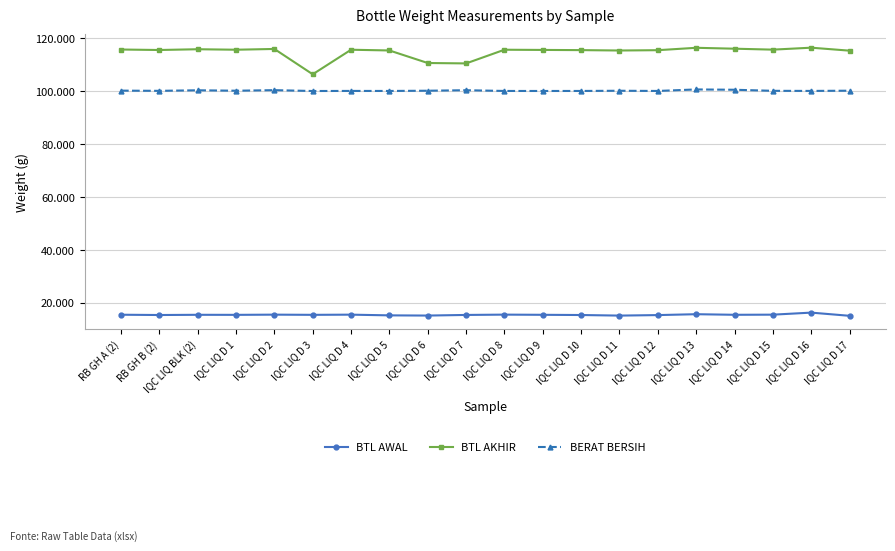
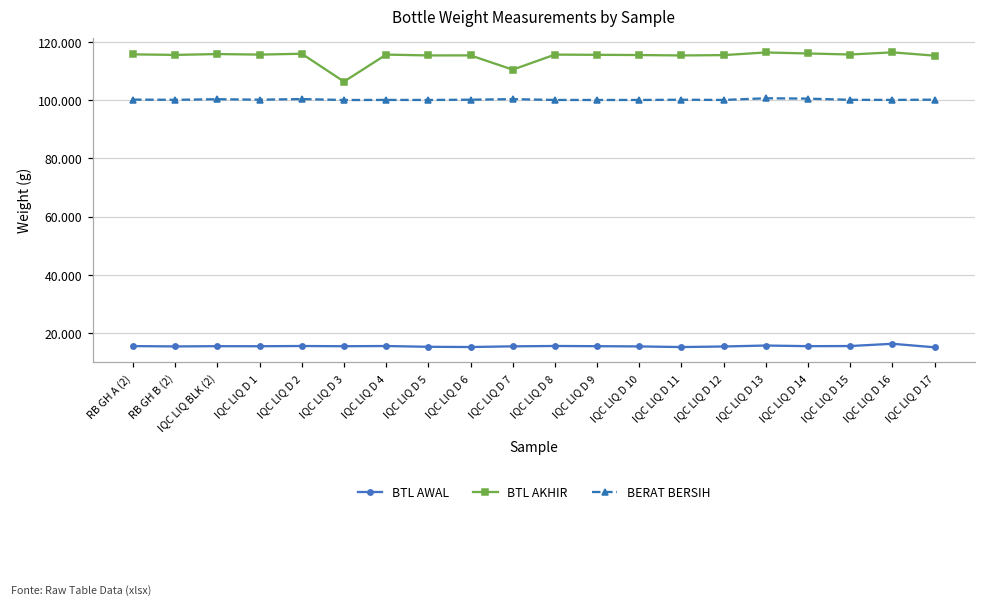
  {
    "BTL AKHIR": {
      "RB GH A (2)": 116,
      "RB GH B (2)": 116,
      "IQC LIQ BLK (2)": 116,
      "IQC LIQ D 1": 116,
      "IQC LIQ D 2": 116,
      "IQC LIQ D 3": 106,
      "IQC LIQ D 4": 116,
      "IQC LIQ D 5": 115,
-     "IQC LIQ D 6": 111,
+     "IQC LIQ D 6": 115,
      "IQC LIQ D 7": 110,
      "IQC LIQ D 8": 116,
      "IQC LIQ D 9": 116,
      "IQC LIQ D 10": 115,
      "IQC LIQ D 11": 115,
      "IQC LIQ D 12": 115,
      "IQC LIQ D 13": 116,
      "IQC LIQ D 14": 116,
      "IQC LIQ D 15": 116,
      "IQC LIQ D 16": 116,
      "IQC LIQ D 17": 115
    }
  }
